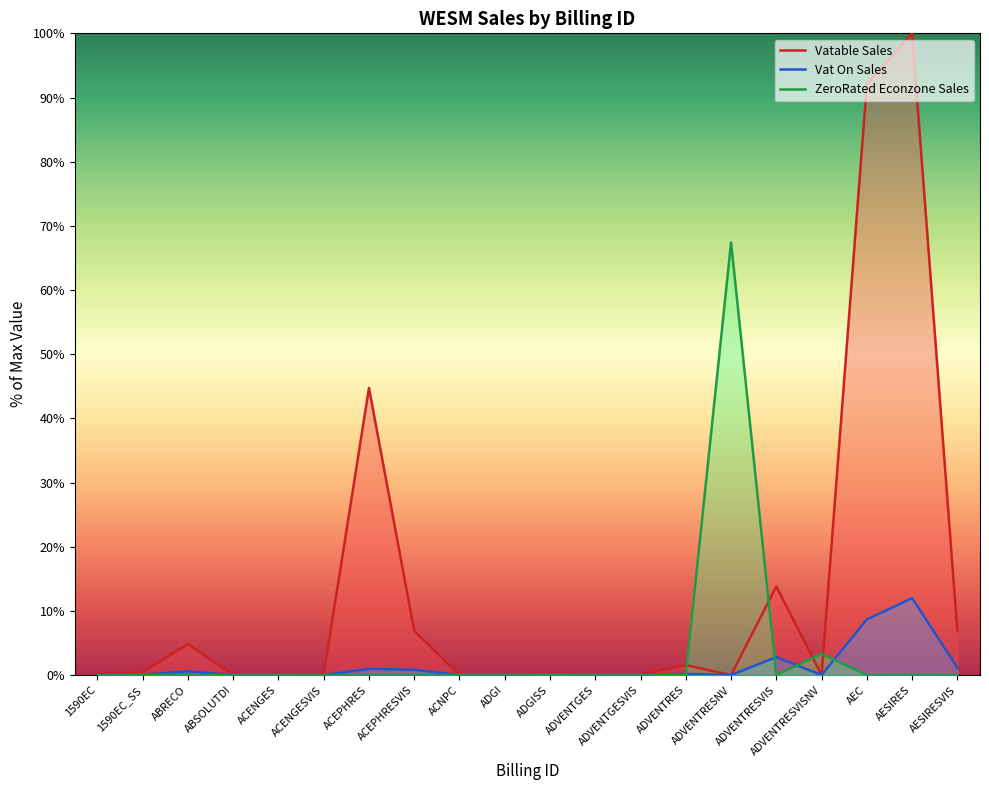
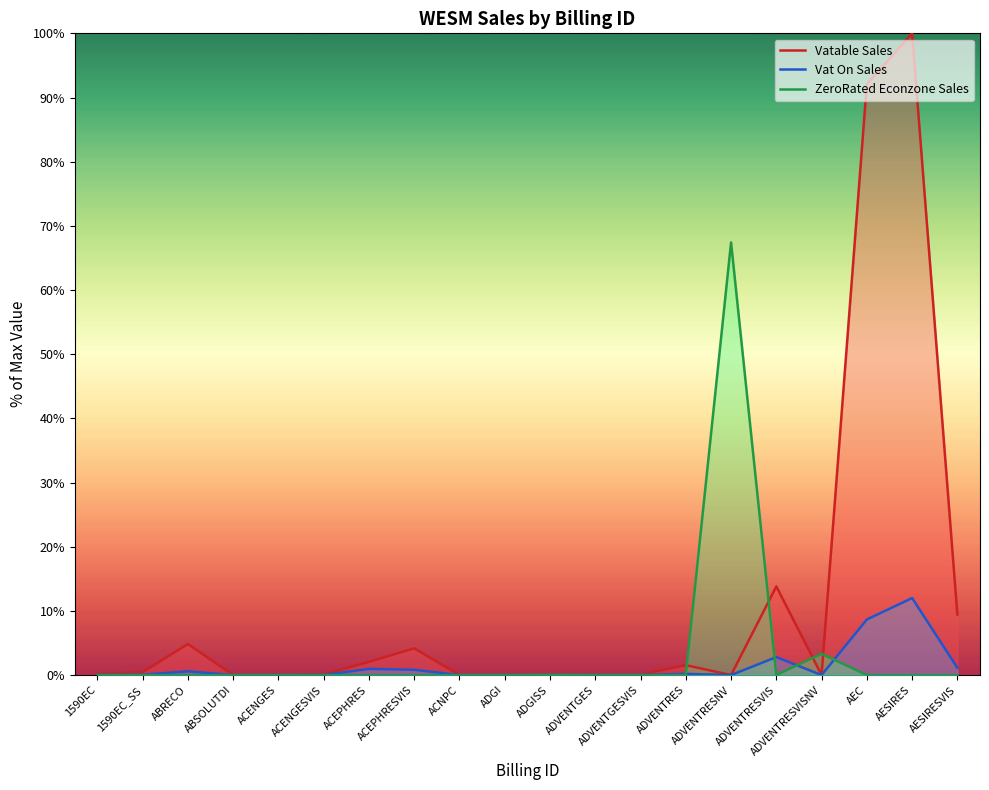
  {
    "Vatable Sales": {
      "ABRECO": "5%",
-     "ACEPHRES": "45%",
-     "ACEPHRESVIS": "7%",
+     "ACEPHRES": "2%",
+     "ACEPHRESVIS": "4%",
      "ADVENTRES": "2%",
      "ADVENTRESVIS": "14%",
      "AESIRES": "100%",
-     "AESIRESVIS": "7%"
+     "AESIRESVIS": "9%"
    },
    "Vat On Sales": {
      "ABRECO": "1%",
      "ACEPHRES": "1%",
      "ACEPHRESVIS": "1%",
      "ADVENTRESVIS": "3%",
      "AEC": "9%",
      "AESIRES": "12%",
      "AESIRESVIS": "1%"
    },
    "ZeroRated Econzone Sales": {
      "ABRECO": "0%",
      "ACEPHRES": "0%",
      "ACEPHRESVIS": "0%",
      "ADVENTRESNV": "67%",
      "ADVENTRESVIS": "0%",
      "ADVENTRESVISNV": "3%",
      "AEC": "0%",
      "AESIRES": "0%",
      "AESIRESVIS": "0%"
    }
  }
